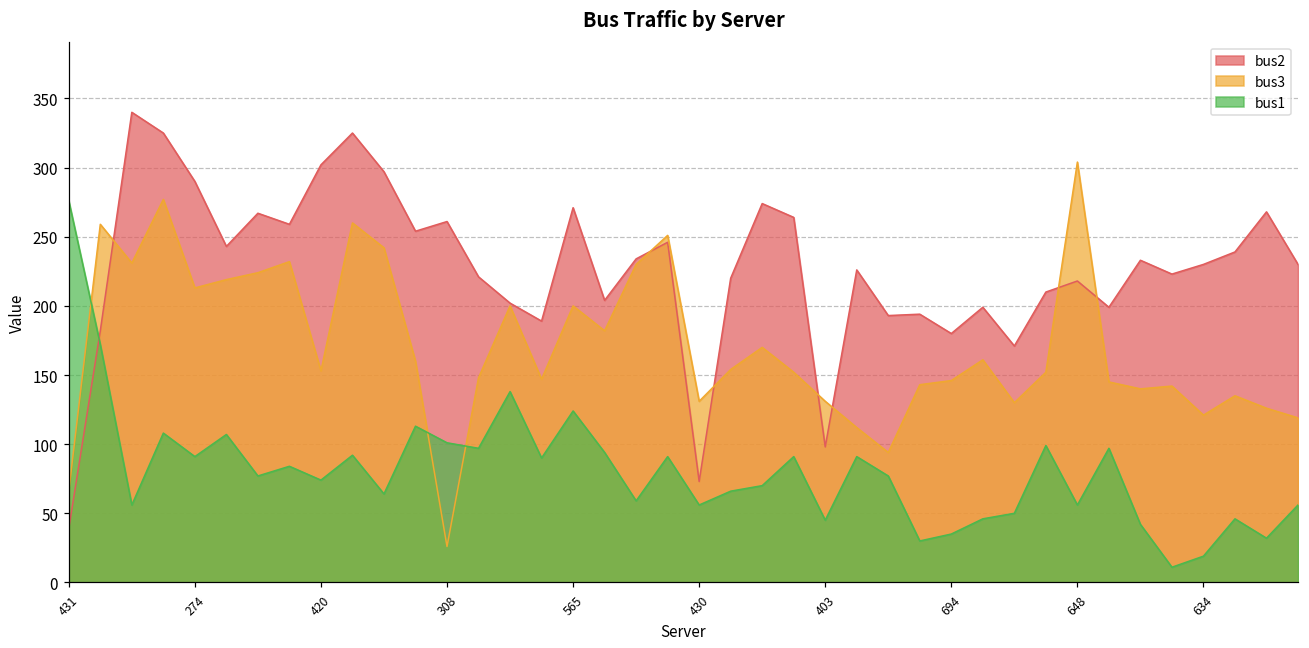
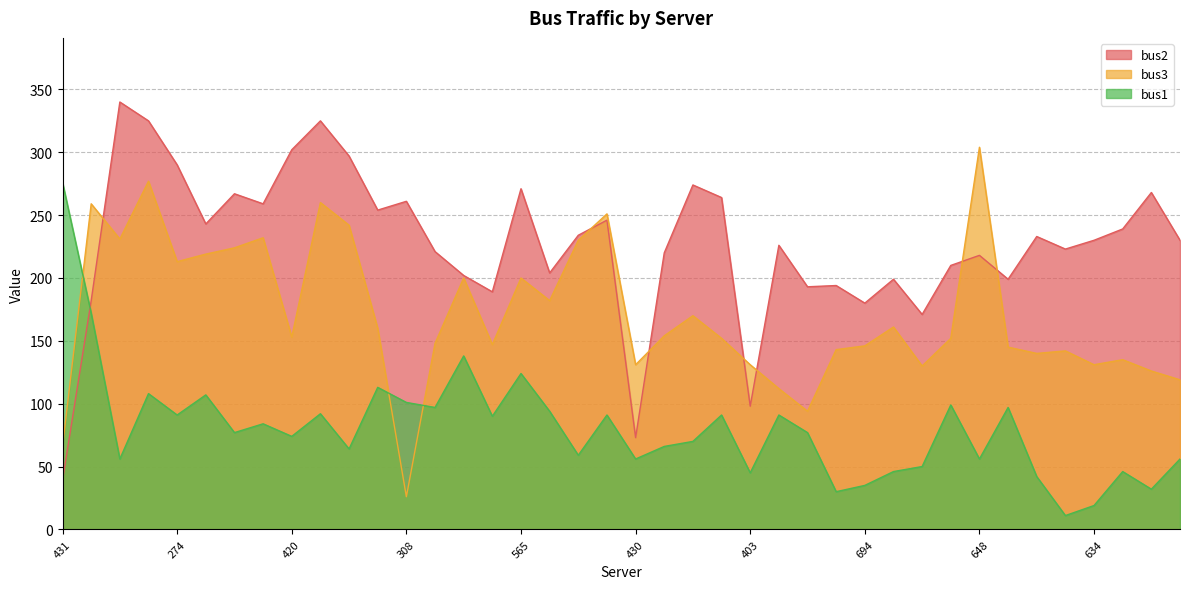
  {
    "bus2": {
      "431": 39,
      "274": 290,
      "420": 302,
      "308": 261,
      "565": 271,
      "430": 73,
      "403": 98,
      "694": 180,
      "648": 218,
      "634": 230
    },
    "bus3": {
      "431": 66,
      "274": 213,
      "420": 153,
      "308": 26,
      "565": 200,
      "430": 131,
      "403": 131,
      "694": 146,
      "648": 304,
-     "634": 121
+     "634": 131
    },
    "bus1": {
      "431": 276,
      "274": 91,
      "420": 74,
      "308": 101,
      "565": 124,
      "430": 56,
      "403": 45,
      "694": 35,
      "648": 56,
      "634": 19
    }
  }
